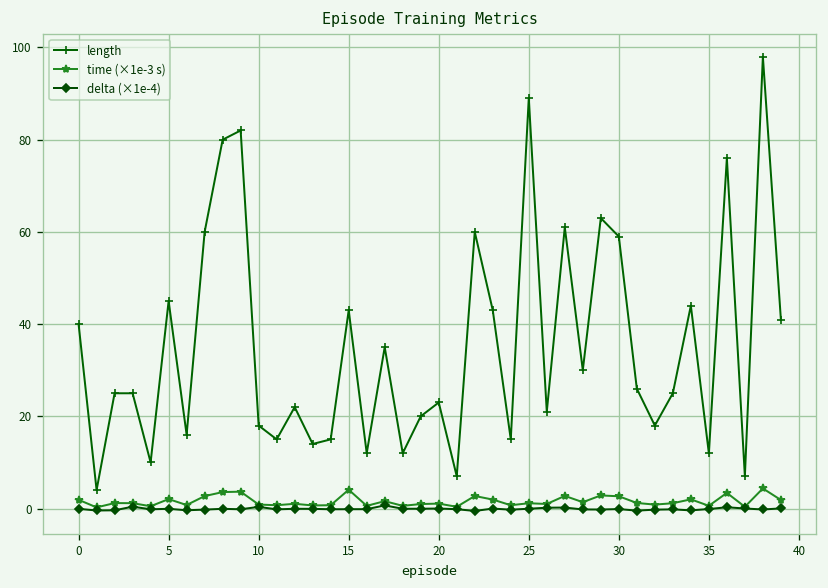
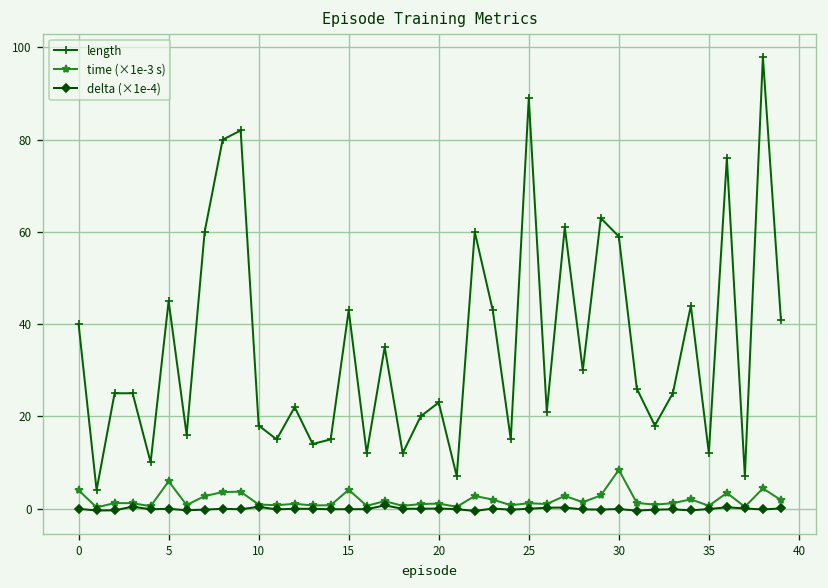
  {
    "time (×1e-3 s)": {
-     "0": 2,
-     "5": 2,
+     "0": 4,
+     "5": 6,
      "15": 4,
      "20": 1,
      "25": 1,
-     "30": 3,
+     "30": 8,
      "35": 1
    }
  }
